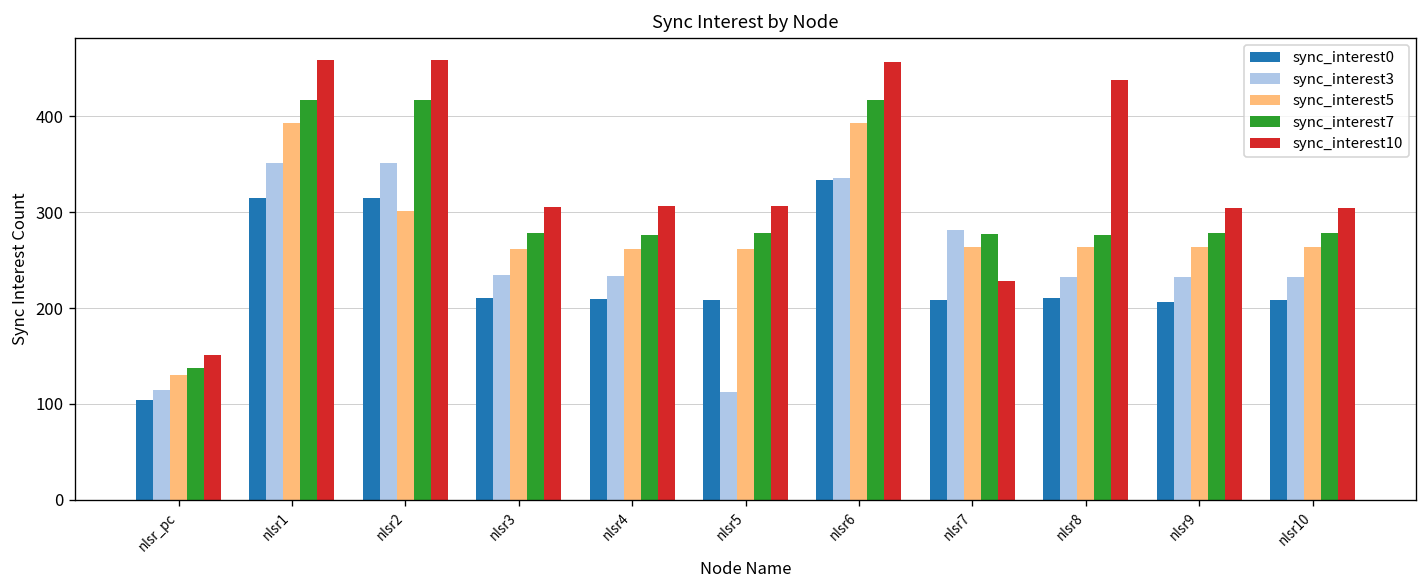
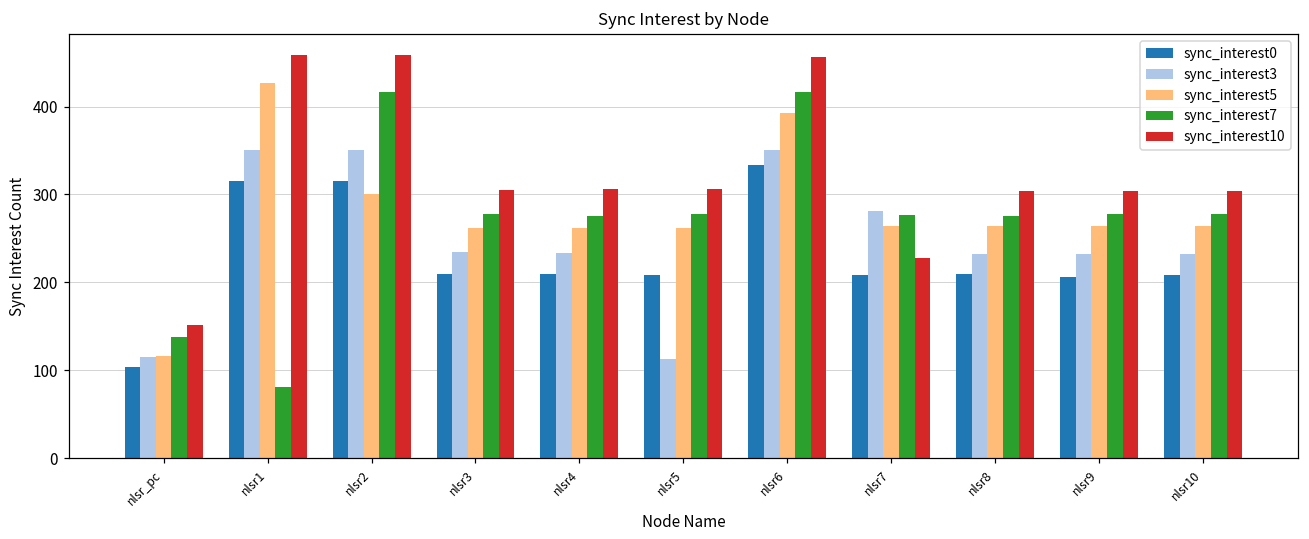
  {
    "sync_interest0": {
      "nlsr_pc": 100,
      "nlsr1": 320,
      "nlsr2": 320,
      "nlsr3": 210,
      "nlsr4": 210,
      "nlsr5": 210,
      "nlsr6": 330,
      "nlsr7": 210,
      "nlsr8": 210,
      "nlsr9": 210,
      "nlsr10": 210
    },
    "sync_interest3": {
      "nlsr_pc": 120,
      "nlsr1": 350,
      "nlsr2": 350,
      "nlsr3": 230,
      "nlsr4": 230,
      "nlsr5": 110,
-     "nlsr6": 340,
+     "nlsr6": 350,
      "nlsr7": 280,
      "nlsr8": 230,
      "nlsr9": 230,
      "nlsr10": 230
    },
    "sync_interest5": {
-     "nlsr_pc": 130,
-     "nlsr1": 390,
+     "nlsr_pc": 120,
+     "nlsr1": 430,
      "nlsr2": 300,
      "nlsr3": 260,
      "nlsr4": 260,
      "nlsr5": 260,
      "nlsr6": 390,
      "nlsr7": 260,
      "nlsr8": 260,
      "nlsr9": 260,
      "nlsr10": 260
    },
    "sync_interest7": {
      "nlsr_pc": 140,
-     "nlsr1": 420,
+     "nlsr1": 80,
      "nlsr2": 420,
      "nlsr3": 280,
      "nlsr4": 280,
      "nlsr5": 280,
      "nlsr6": 420,
      "nlsr7": 280,
      "nlsr8": 280,
      "nlsr9": 280,
      "nlsr10": 280
    },
    "sync_interest10": {
      "nlsr_pc": 150,
      "nlsr1": 460,
      "nlsr2": 460,
      "nlsr3": 310,
      "nlsr4": 310,
      "nlsr5": 310,
      "nlsr6": 460,
      "nlsr7": 230,
-     "nlsr8": 440,
+     "nlsr8": 300,
      "nlsr9": 300,
      "nlsr10": 300
    }
  }
